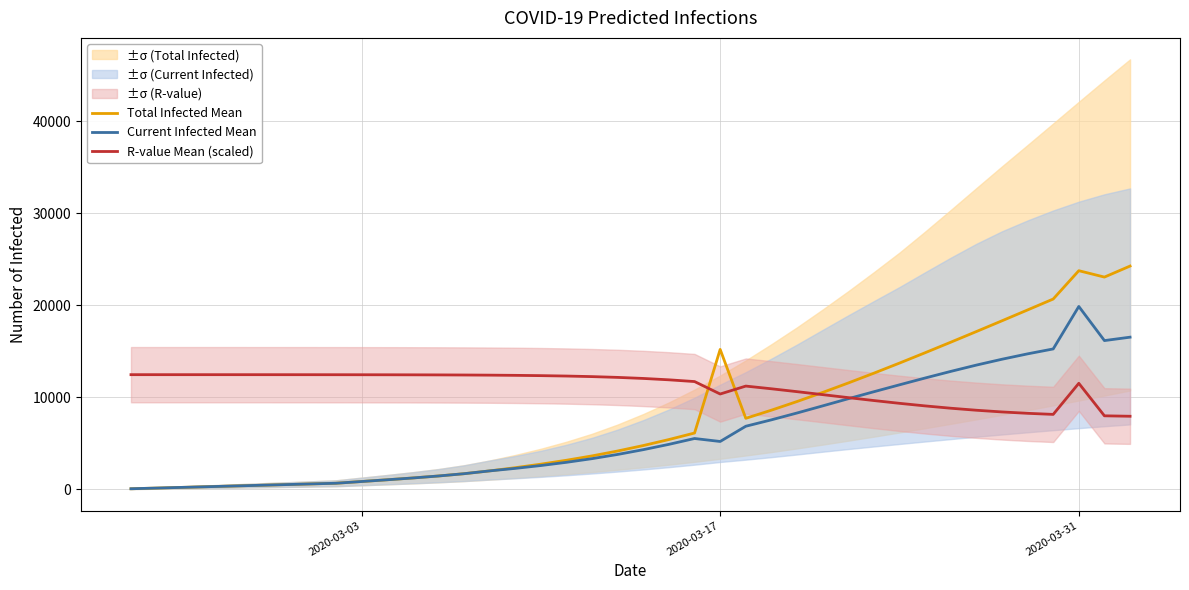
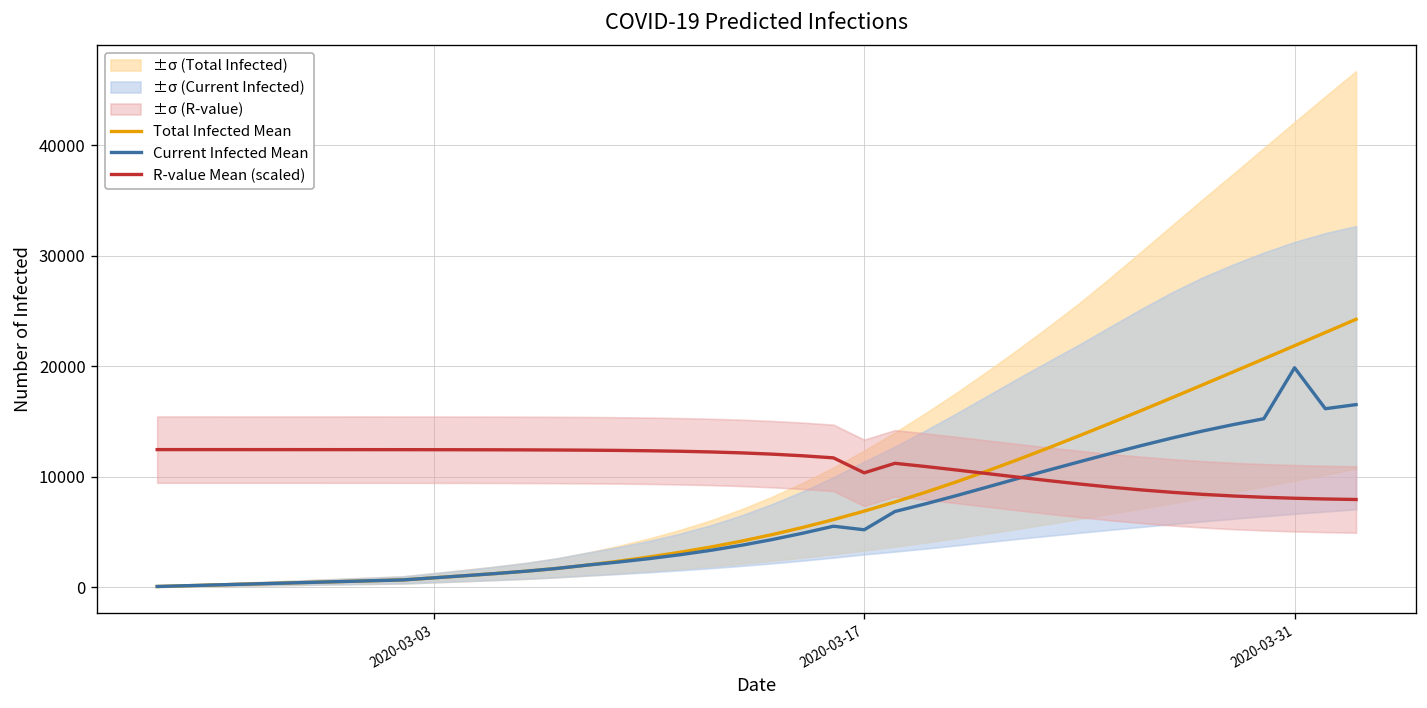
  {
    "Total Infected Mean": {
-     "2020-03-17": 15000,
-     "2020-03-31": 24000
+     "2020-03-17": 7000,
+     "2020-03-31": 22000
    },
    "Current Infected Mean": {
      "2020-03-17": 5000,
      "2020-03-31": 20000
    },
    "R-value Mean (scaled)": {
      "2020-03-03": 12000,
      "2020-03-17": 10000,
-     "2020-03-31": 12000
+     "2020-03-31": 8000
    }
  }
